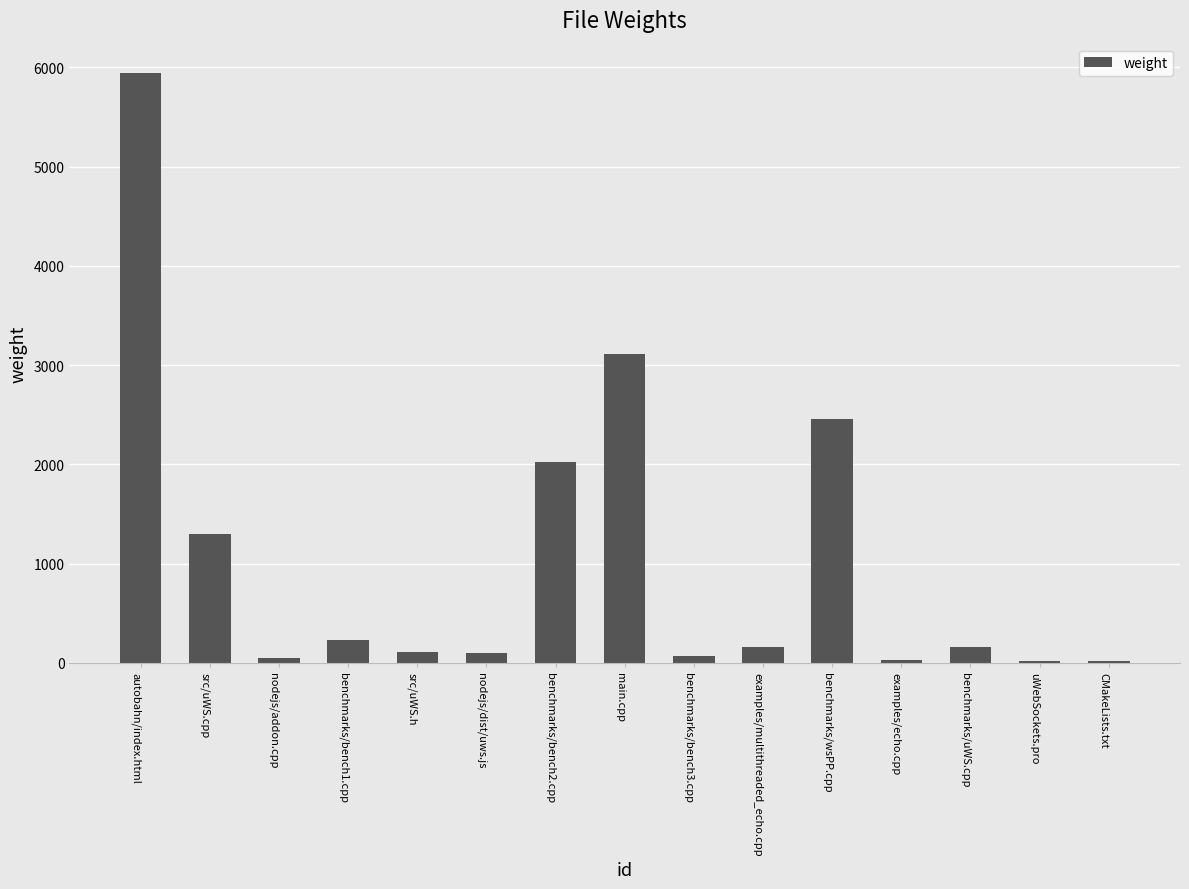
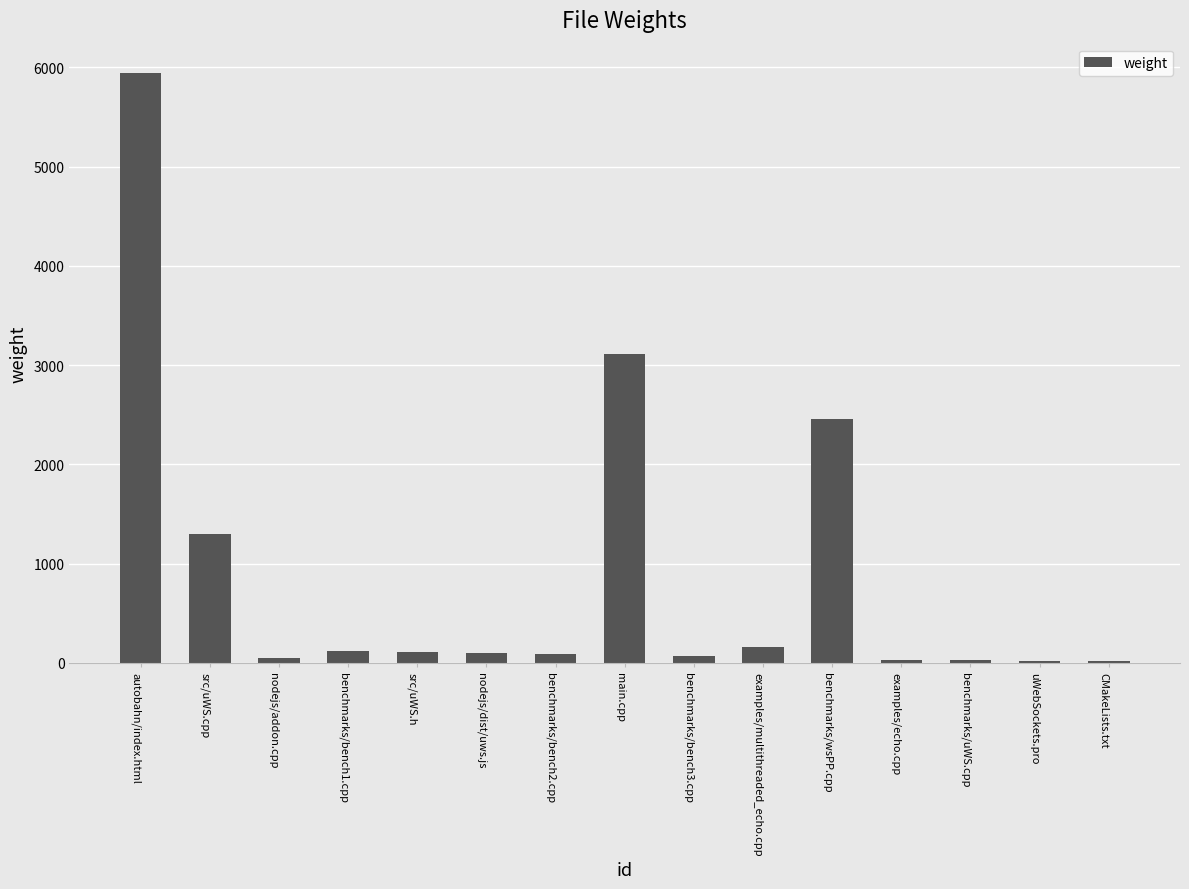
  {
    "autobahn/index.html": 5900,
    "src/uWS.cpp": 1300,
    "nodejs/addon.cpp": 0,
-   "benchmarks/bench1.cpp": 200,
+   "benchmarks/bench1.cpp": 100,
    "src/uWS.h": 100,
    "nodejs/dist/uws.js": 100,
-   "benchmarks/bench2.cpp": 2000,
+   "benchmarks/bench2.cpp": 100,
    "main.cpp": 3100,
    "benchmarks/bench3.cpp": 100,
    "examples/multithreaded_echo.cpp": 200,
    "benchmarks/wsPP.cpp": 2500,
    "examples/echo.cpp": 0,
-   "benchmarks/uWS.cpp": 200
+   "benchmarks/uWS.cpp": 0
  }
